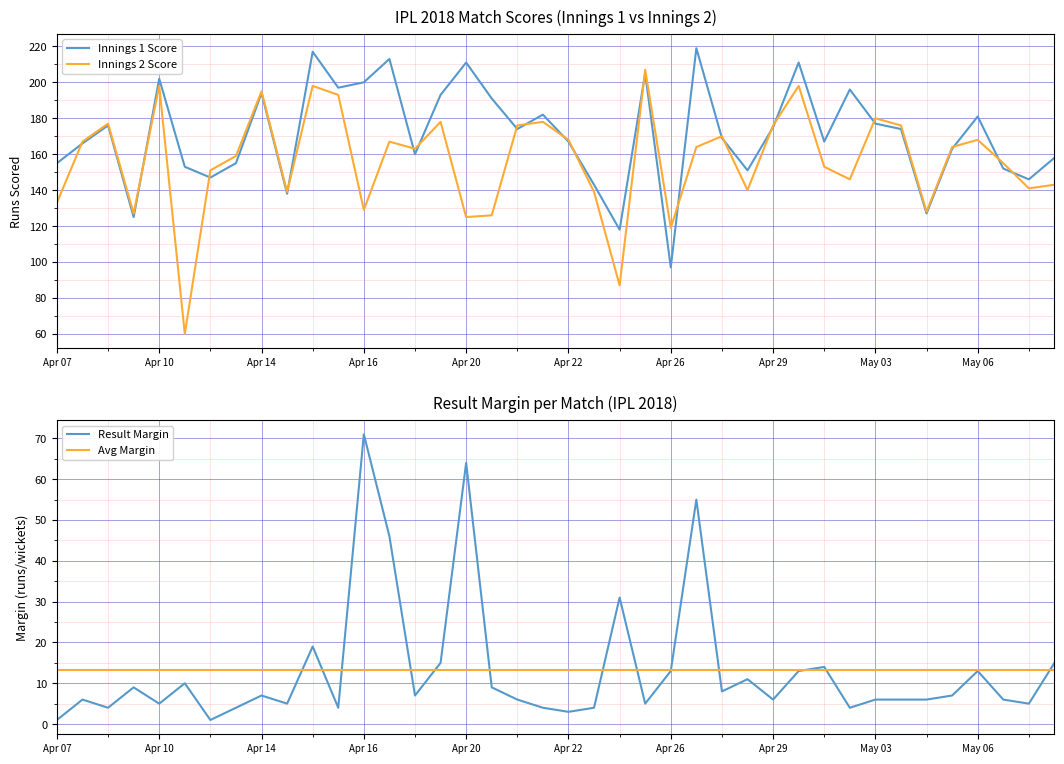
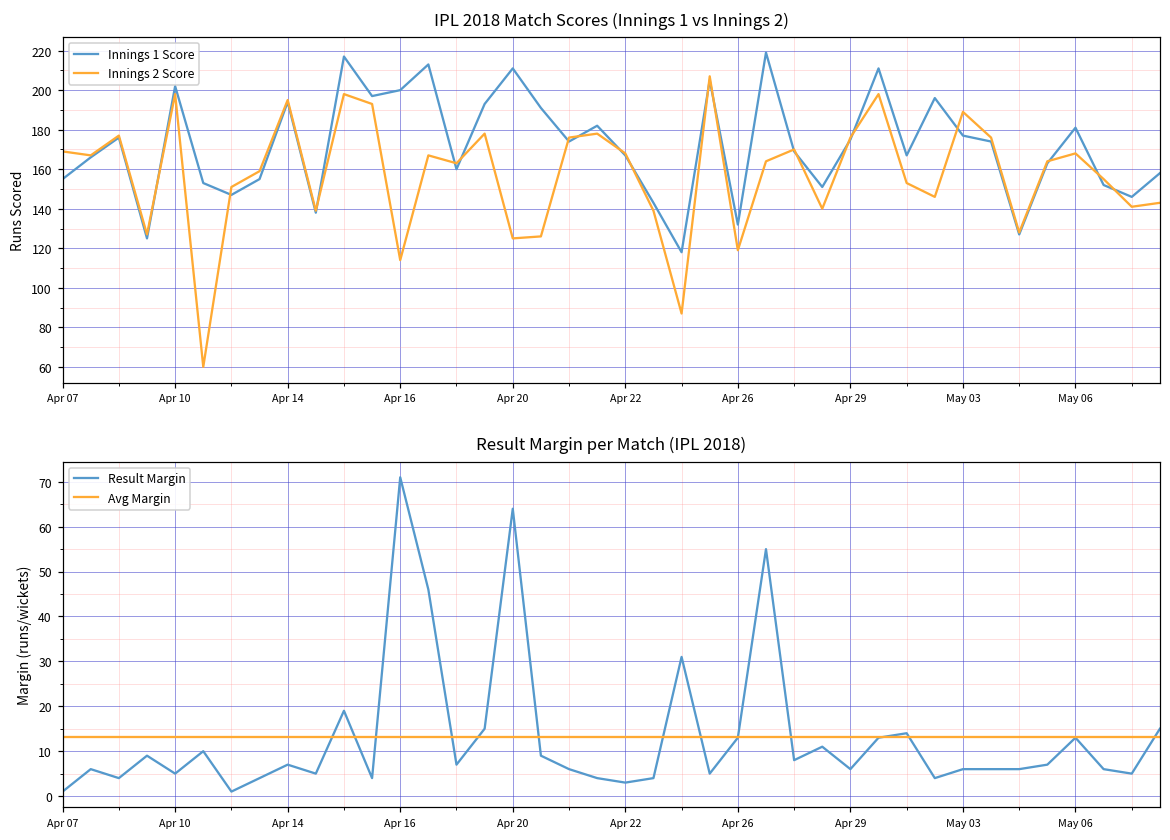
  {
    "IPL 2018 Match Scores (Innings 1 vs Innings 2)": {
      "Innings 1 Score": {
        "Apr 07": 155,
        "Apr 10": 202,
        "Apr 16": 200,
        "Apr 20": 211,
-       "Apr 26": 97,
+       "Apr 26": 132,
        "May 03": 177
      },
      "Innings 2 Score": {
-       "Apr 07": 133,
+       "Apr 07": 169,
        "Apr 10": 198,
-       "Apr 16": 129,
+       "Apr 16": 114,
        "Apr 20": 125,
        "Apr 26": 119,
-       "May 03": 180
+       "May 03": 189
      }
    },
    "Result Margin per Match (IPL 2018)": {
      "Apr 07": 1,
      "Apr 10": 5,
      "Apr 16": 71,
      "Apr 20": 64,
      "Apr 26": 13,
      "May 03": 6
    }
  }
